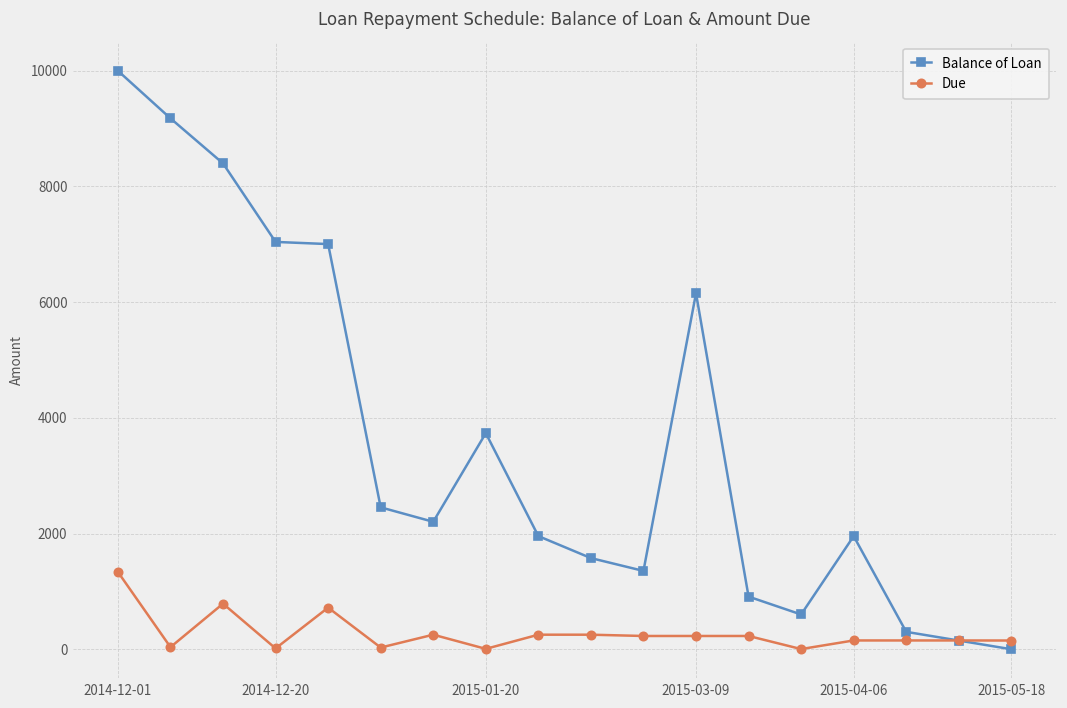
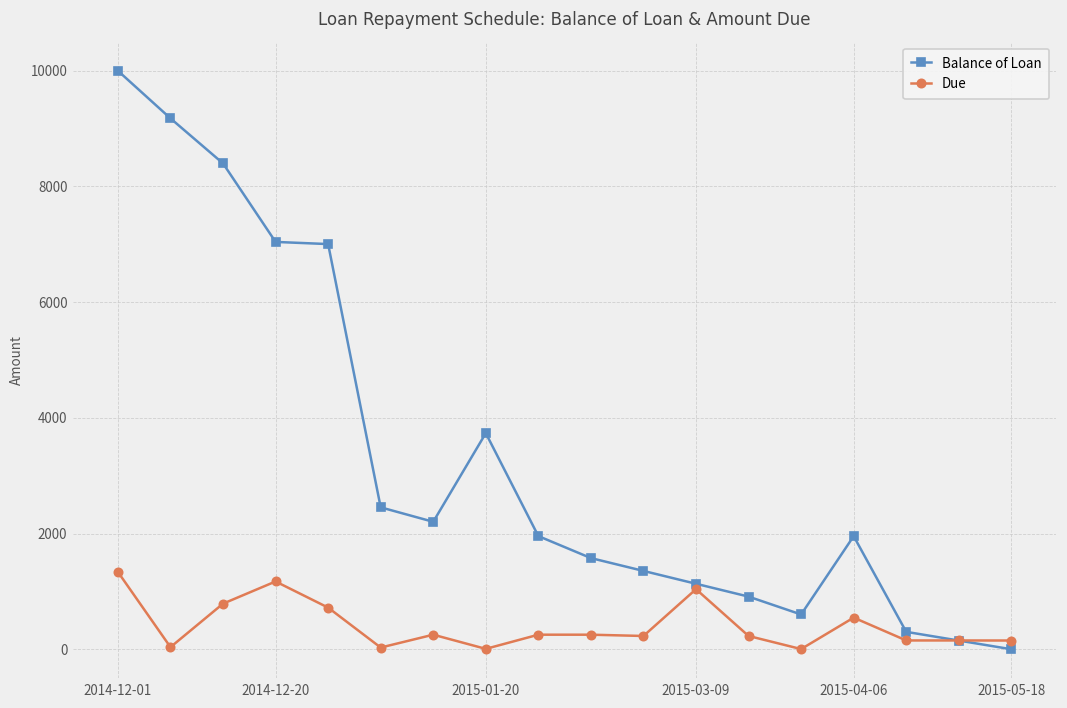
  {
    "Balance of Loan": {
      "2014-12-01": 10000,
      "2014-12-20": 7000,
      "2015-01-20": 3700,
-     "2015-03-09": 6200,
+     "2015-03-09": 1100,
      "2015-04-06": 2000,
      "2015-05-18": 0
    },
    "Due": {
      "2014-12-01": 1300,
-     "2014-12-20": 0,
+     "2014-12-20": 1200,
      "2015-01-20": 0,
-     "2015-03-09": 200,
-     "2015-04-06": 200,
+     "2015-03-09": 1000,
+     "2015-04-06": 500,
      "2015-05-18": 200
    }
  }
